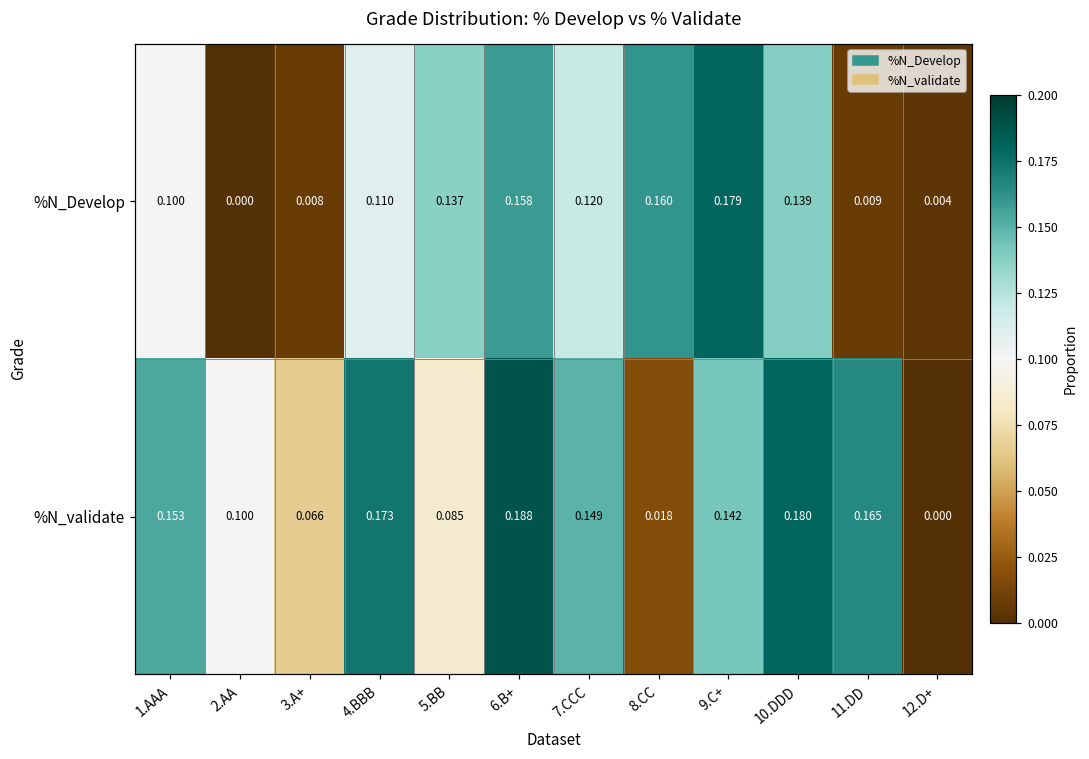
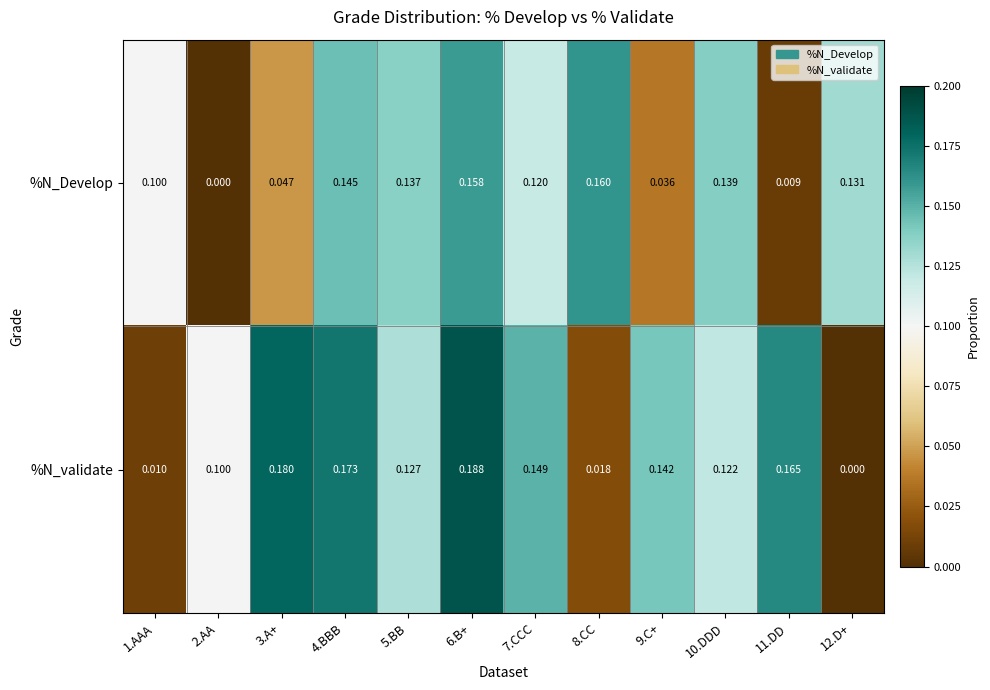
  {
    "%N_Develop": {
      "1.AAA": 0.100,
      "2.AA": 0.000,
-     "3.A+": 0.008,
-     "4.BBB": 0.110,
+     "3.A+": 0.047,
+     "4.BBB": 0.145,
      "5.BB": 0.137,
      "6.B+": 0.158,
      "7.CCC": 0.120,
      "8.CC": 0.160,
-     "9.C+": 0.179,
+     "9.C+": 0.036,
      "10.DDD": 0.139,
      "11.DD": 0.009,
-     "12.D+": 0.004
+     "12.D+": 0.131
    },
    "%N_validate": {
-     "1.AAA": 0.153,
+     "1.AAA": 0.010,
      "2.AA": 0.100,
-     "3.A+": 0.066,
+     "3.A+": 0.180,
      "4.BBB": 0.173,
-     "5.BB": 0.085,
+     "5.BB": 0.127,
      "6.B+": 0.188,
      "7.CCC": 0.149,
      "8.CC": 0.018,
      "9.C+": 0.142,
-     "10.DDD": 0.180,
+     "10.DDD": 0.122,
      "11.DD": 0.165,
      "12.D+": 0.000
    }
  }
